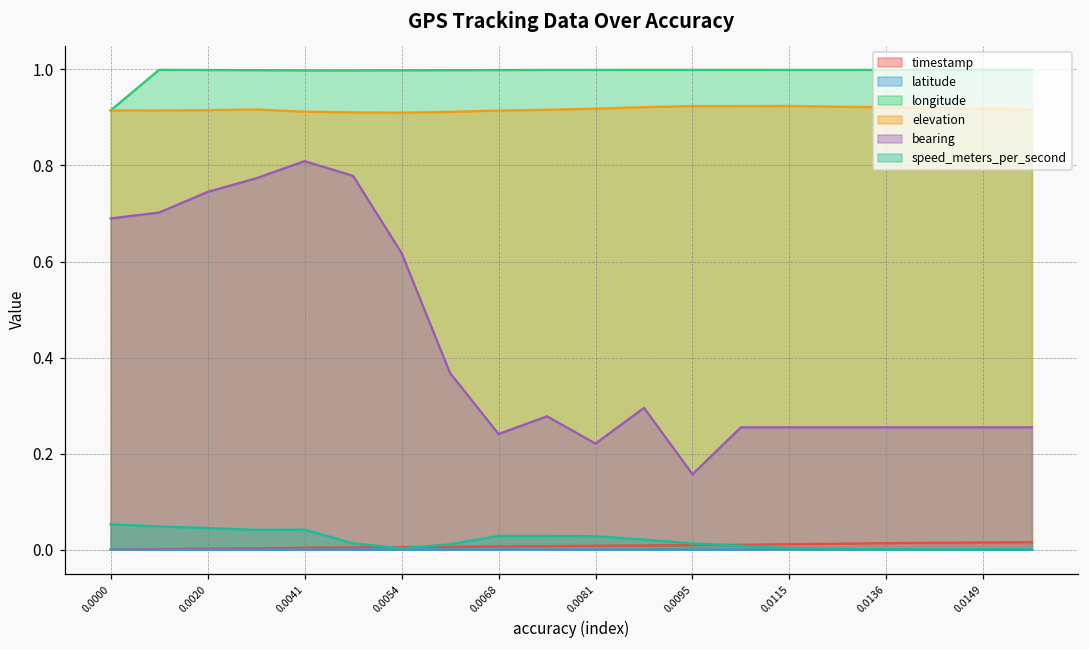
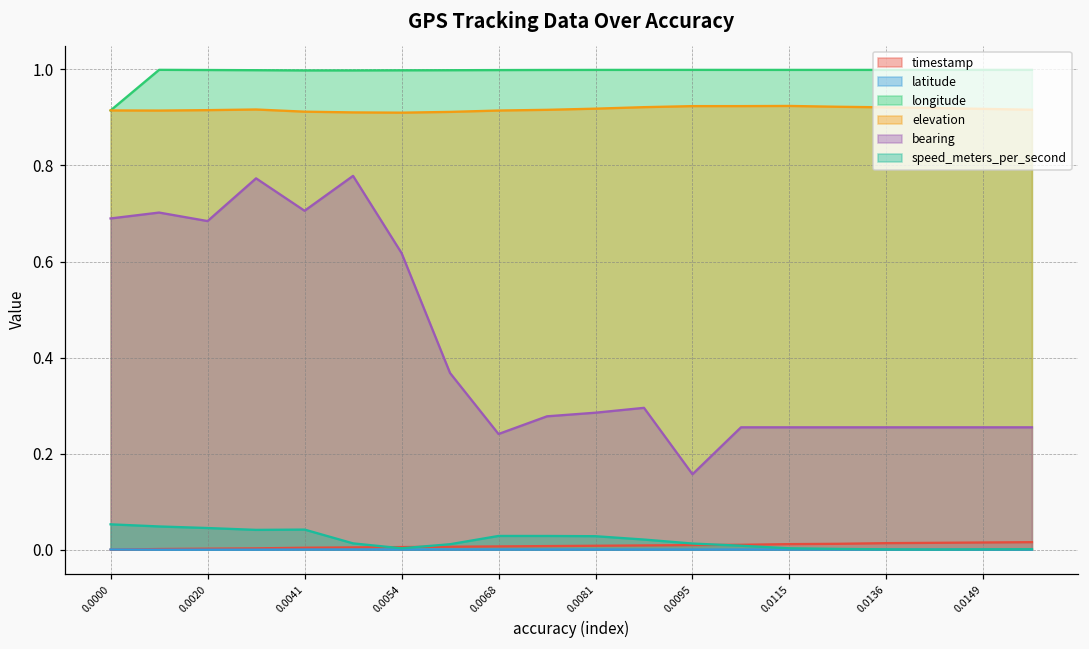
  {
    "bearing": {
      "0.0000": 0.69,
-     "0.0020": 0.74,
-     "0.0041": 0.81,
+     "0.0020": 0.68,
+     "0.0041": 0.71,
      "0.0054": 0.62,
      "0.0068": 0.24,
-     "0.0081": 0.22,
+     "0.0081": 0.29,
      "0.0095": 0.16,
      "0.0115": 0.25,
      "0.0136": 0.25,
      "0.0149": 0.25
    }
  }
